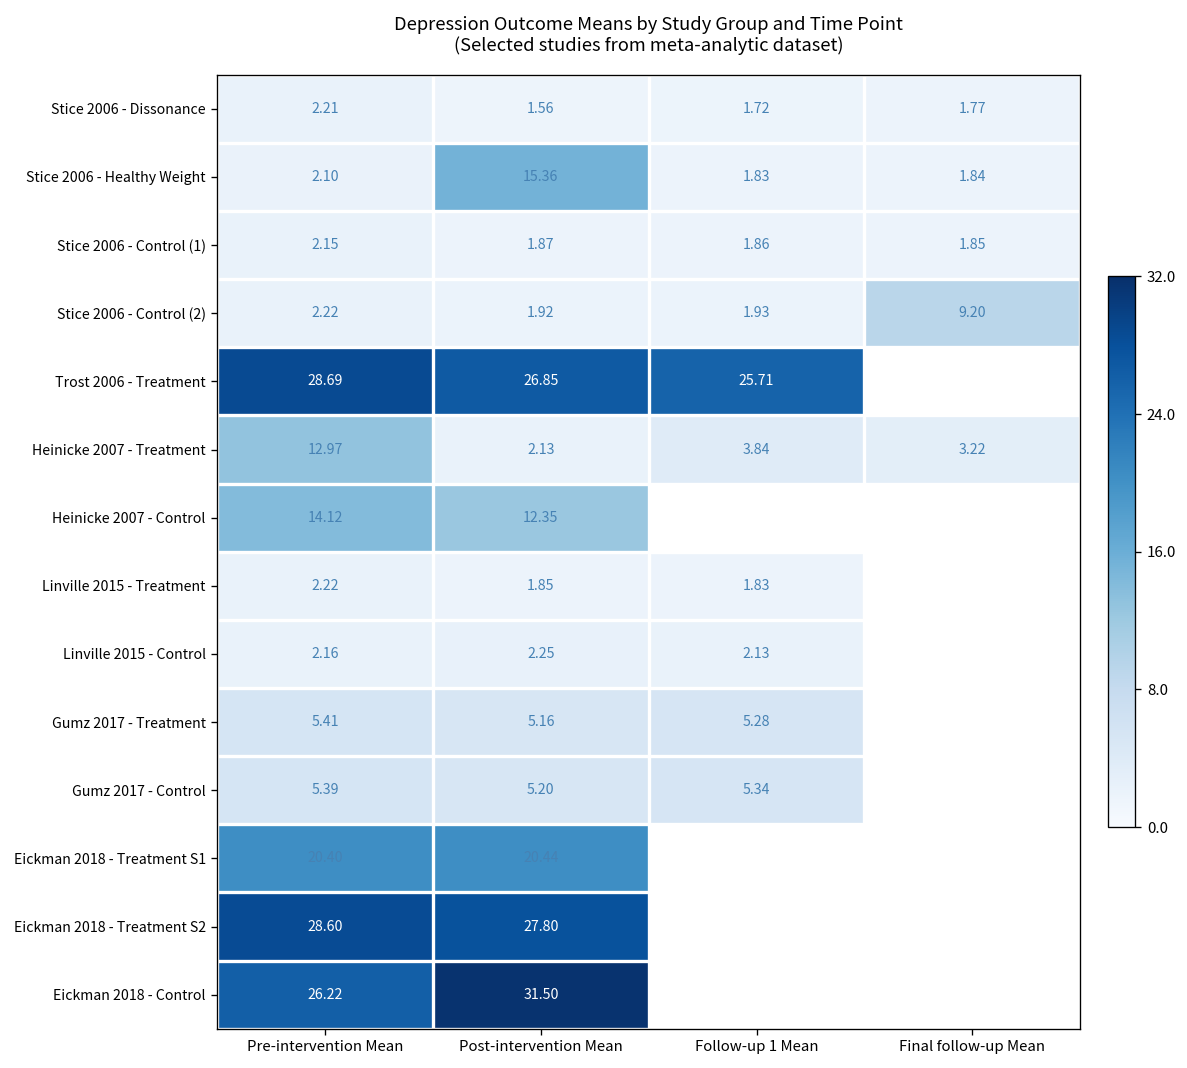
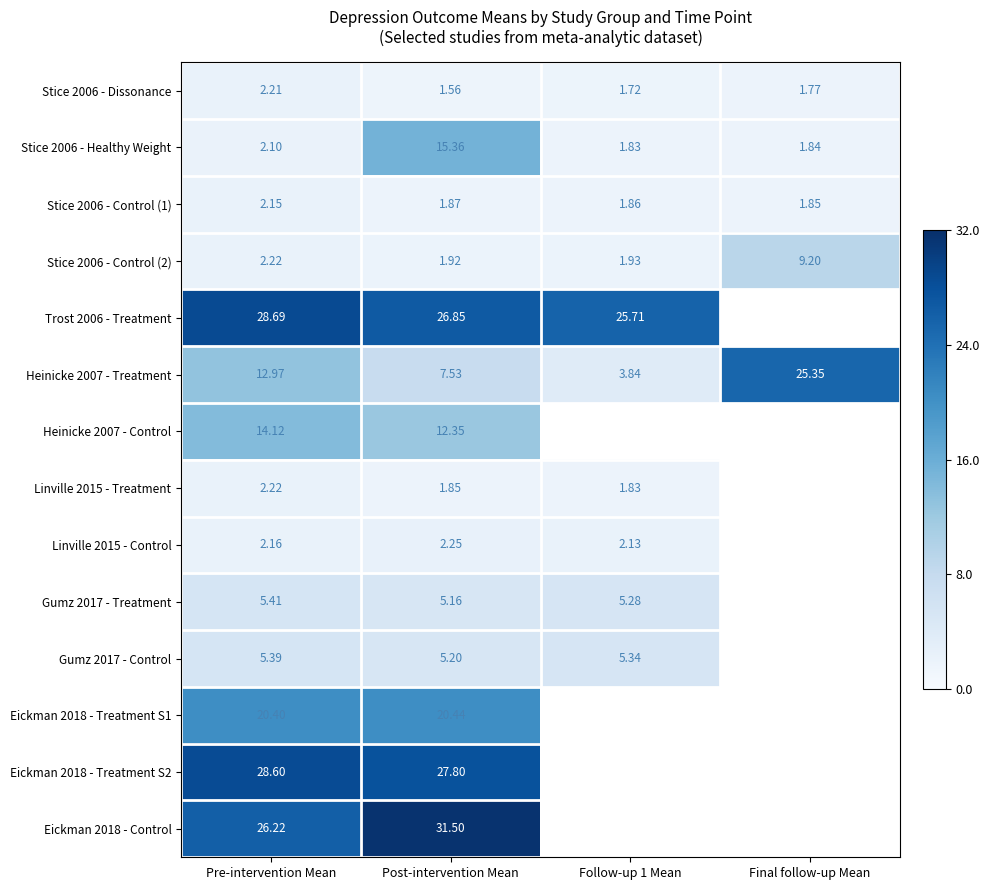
  {
    "Stice 2006 - Dissonance": {
      "Pre-intervention Mean": 2.21,
      "Post-intervention Mean": 1.56,
      "Follow-up 1 Mean": 1.72,
      "Final follow-up Mean": 1.77
    },
    "Stice 2006 - Healthy Weight": {
      "Pre-intervention Mean": 2.10,
      "Post-intervention Mean": 15.36,
      "Follow-up 1 Mean": 1.83,
      "Final follow-up Mean": 1.84
    },
    "Stice 2006 - Control (1)": {
      "Pre-intervention Mean": 2.15,
      "Post-intervention Mean": 1.87,
      "Follow-up 1 Mean": 1.86,
      "Final follow-up Mean": 1.85
    },
    "Stice 2006 - Control (2)": {
      "Pre-intervention Mean": 2.22,
      "Post-intervention Mean": 1.92,
      "Follow-up 1 Mean": 1.93,
      "Final follow-up Mean": 9.20
    },
    "Trost 2006 - Treatment": {
      "Pre-intervention Mean": 28.69,
      "Post-intervention Mean": 26.85,
      "Follow-up 1 Mean": 25.71
    },
    "Heinicke 2007 - Treatment": {
      "Pre-intervention Mean": 12.97,
-     "Post-intervention Mean": 2.13,
+     "Post-intervention Mean": 7.53,
      "Follow-up 1 Mean": 3.84,
-     "Final follow-up Mean": 3.22
+     "Final follow-up Mean": 25.35
    },
    "Heinicke 2007 - Control": {
      "Pre-intervention Mean": 14.12,
      "Post-intervention Mean": 12.35
    },
    "Linville 2015 - Treatment": {
      "Pre-intervention Mean": 2.22,
      "Post-intervention Mean": 1.85,
      "Follow-up 1 Mean": 1.83
    },
    "Linville 2015 - Control": {
      "Pre-intervention Mean": 2.16,
      "Post-intervention Mean": 2.25,
      "Follow-up 1 Mean": 2.13
    },
    "Gumz 2017 - Treatment": {
      "Pre-intervention Mean": 5.41,
      "Post-intervention Mean": 5.16,
      "Follow-up 1 Mean": 5.28
    },
    "Gumz 2017 - Control": {
      "Pre-intervention Mean": 5.39,
      "Post-intervention Mean": 5.20,
      "Follow-up 1 Mean": 5.34
    },
    "Eickman 2018 - Treatment S2": {
      "Pre-intervention Mean": 28.60,
      "Post-intervention Mean": 27.80
    },
    "Eickman 2018 - Control": {
      "Pre-intervention Mean": 26.22,
      "Post-intervention Mean": 31.50
    }
  }
